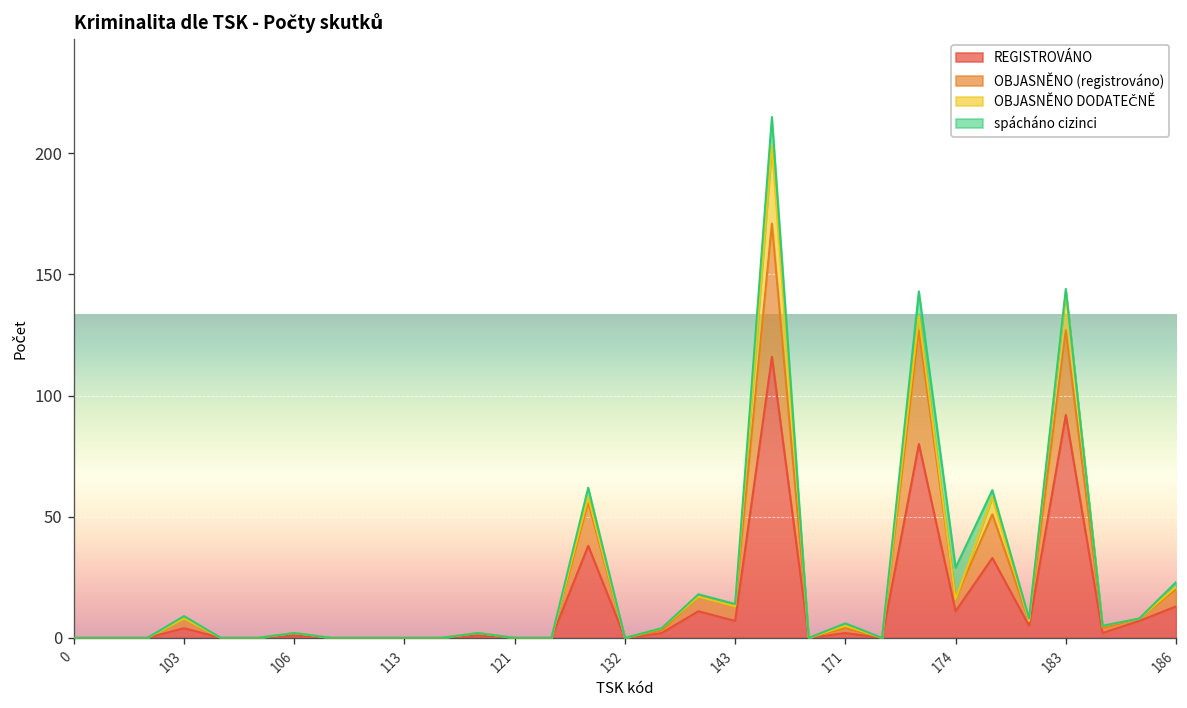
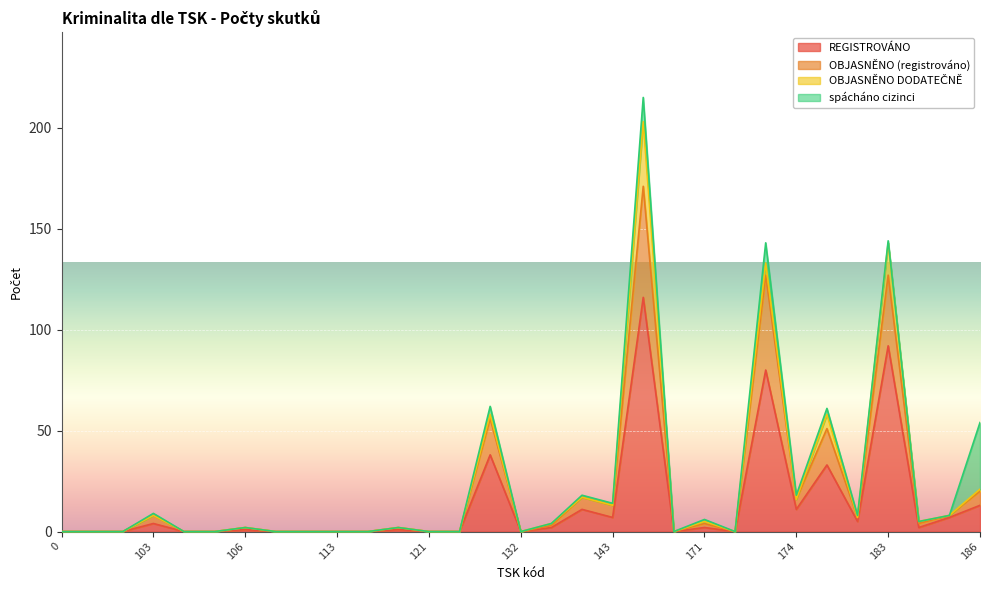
  {
    "spácháno cizinci": {
-     "174": 13,
-     "186": 2
+     "174": 2,
+     "186": 33
    }
  }
